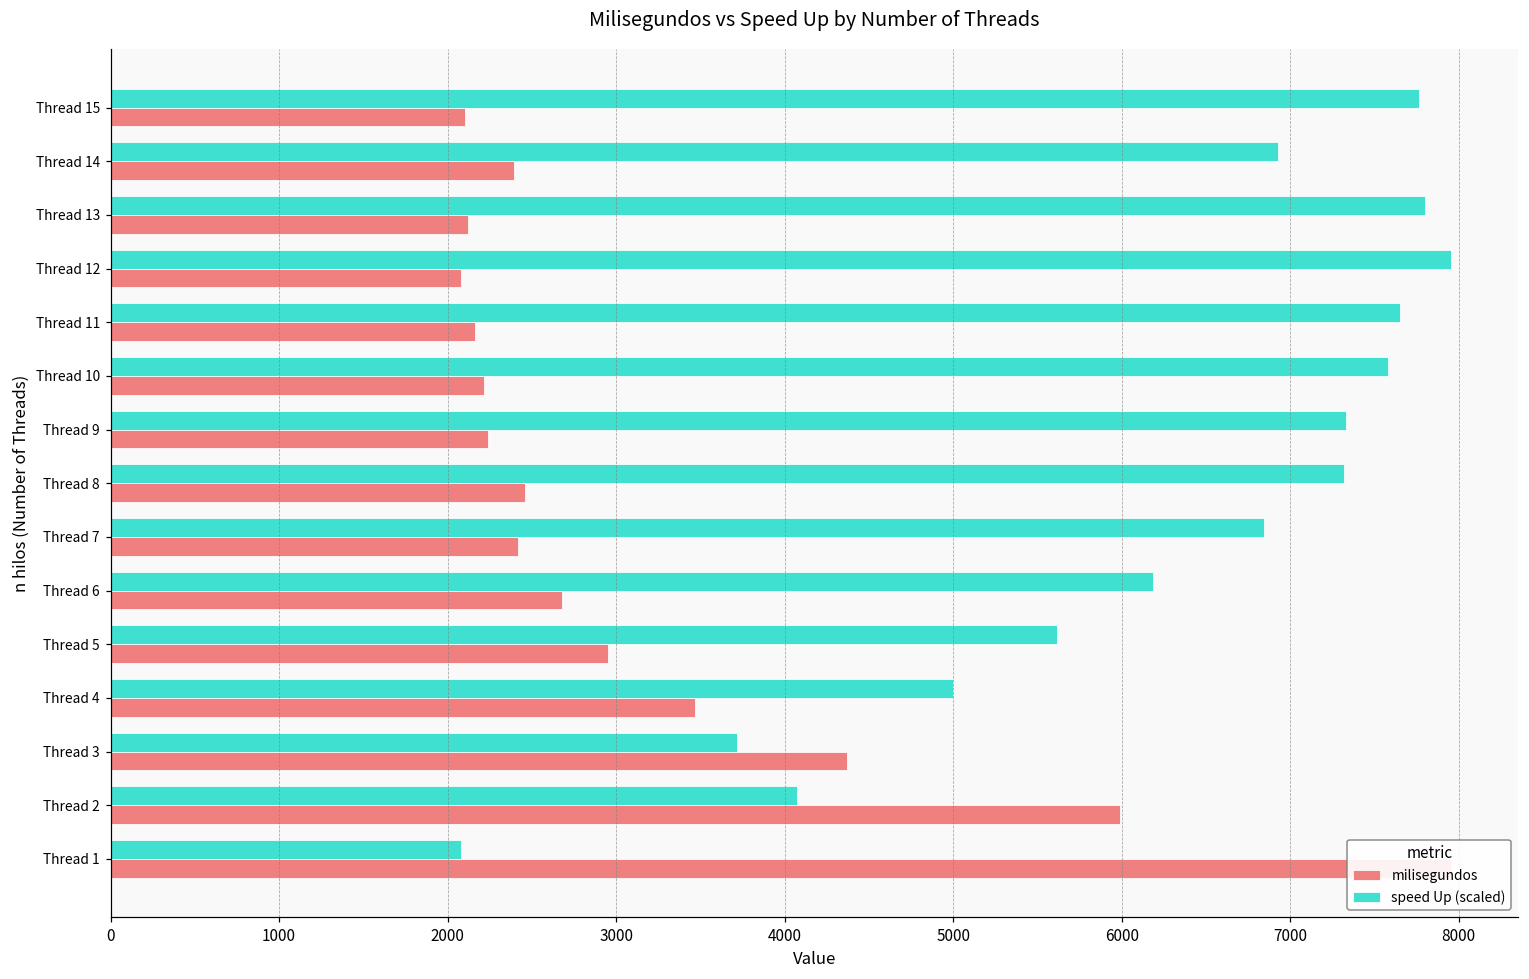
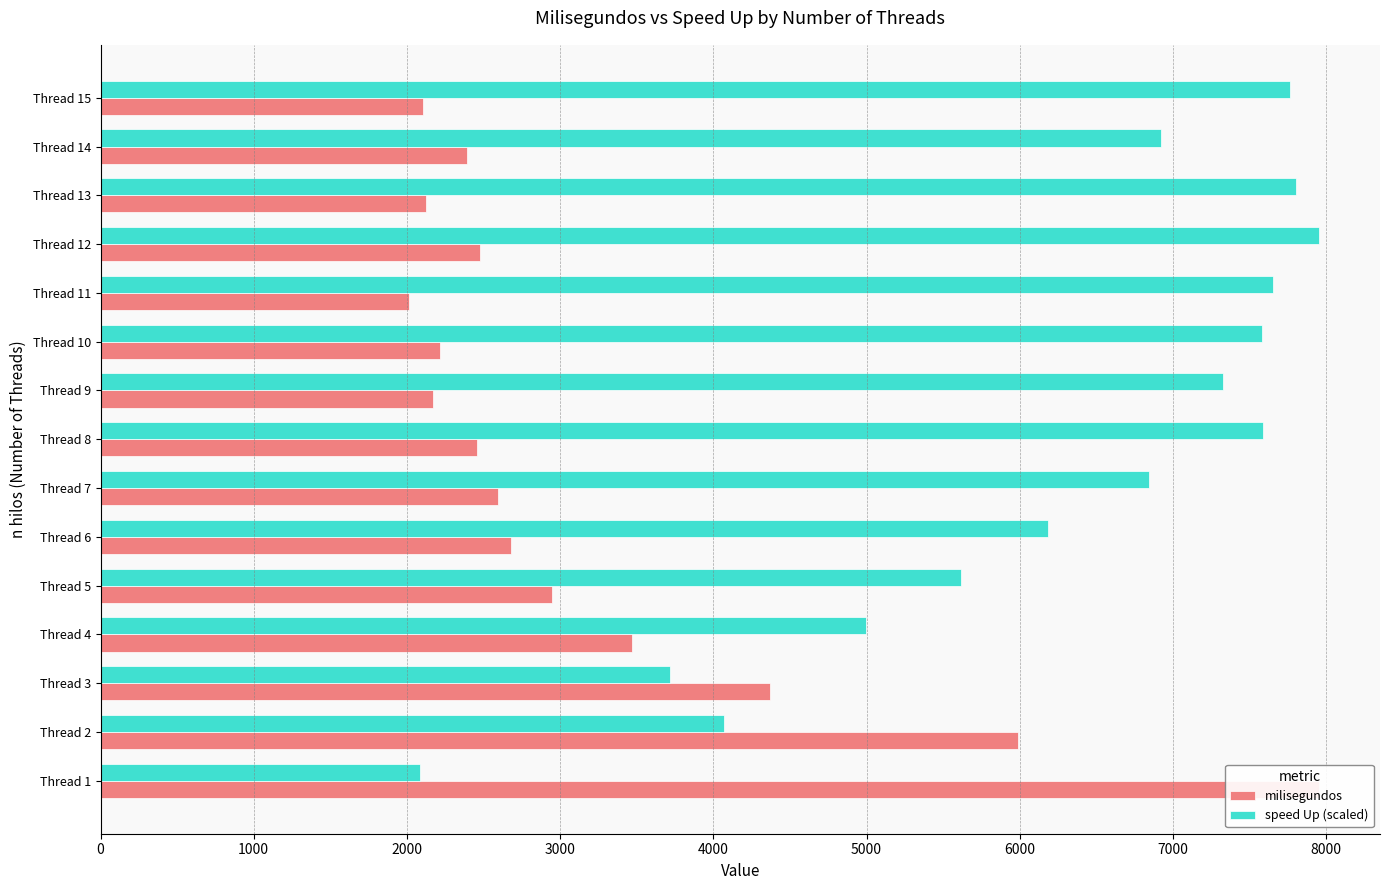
  {
    "milisegundos": {
      "Thread 15": 2110,
      "Thread 14": 2390,
      "Thread 13": 2120,
-     "Thread 12": 2080,
-     "Thread 11": 2170,
+     "Thread 12": 2470,
+     "Thread 11": 2010,
      "Thread 10": 2220,
-     "Thread 9": 2240,
+     "Thread 9": 2170,
      "Thread 8": 2460,
-     "Thread 7": 2420,
+     "Thread 7": 2590,
      "Thread 6": 2680,
      "Thread 5": 2950,
      "Thread 4": 3470,
      "Thread 3": 4370,
      "Thread 2": 5990
    },
    "speed Up (scaled)": {
      "Thread 15": 7770,
      "Thread 14": 6930,
      "Thread 13": 7800,
      "Thread 12": 7950,
      "Thread 11": 7650,
      "Thread 10": 7580,
      "Thread 9": 7330,
-     "Thread 8": 7320,
+     "Thread 8": 7590,
      "Thread 7": 6840,
      "Thread 6": 6190,
      "Thread 5": 5620,
      "Thread 4": 5000,
      "Thread 3": 3720,
      "Thread 2": 4070,
      "Thread 1": 2080
    }
  }
